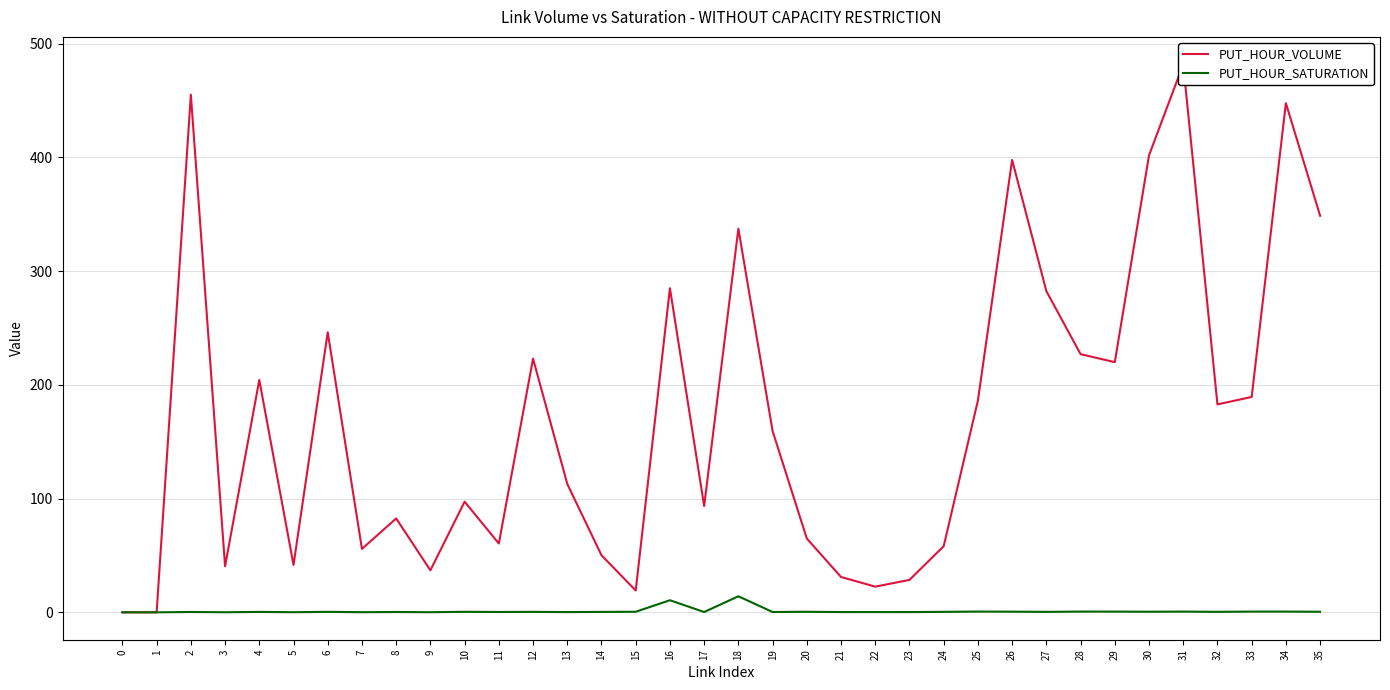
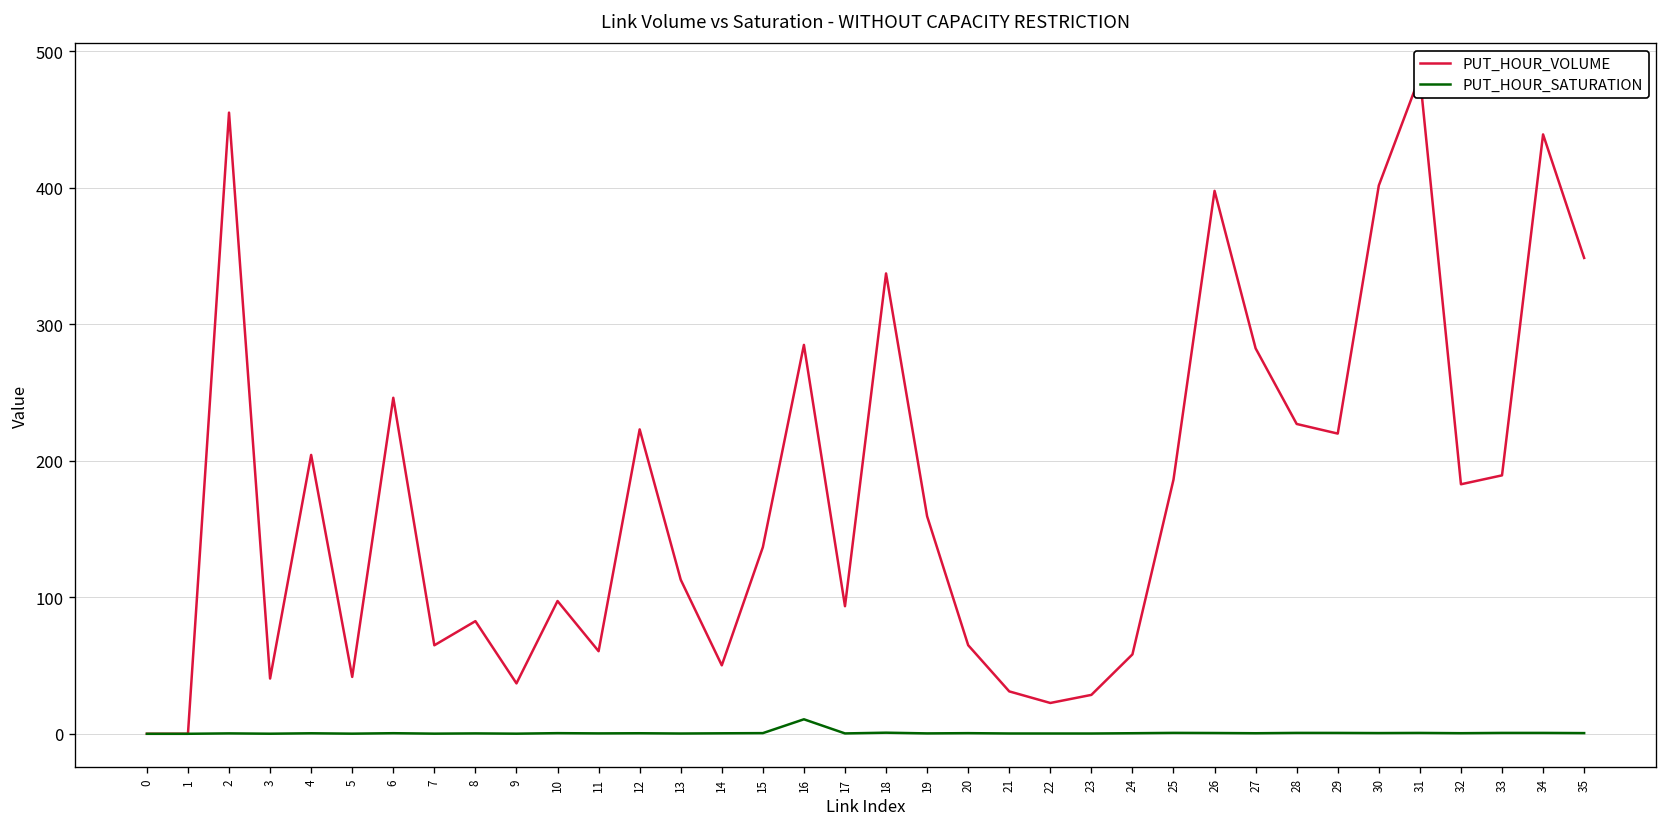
  {
    "PUT_HOUR_VOLUME": {
      "2": 455,
      "3": 40,
      "4": 204,
      "5": 42,
      "6": 246,
-     "7": 56,
+     "7": 65,
      "8": 83,
      "9": 37,
      "10": 97,
      "11": 60,
      "12": 223,
      "13": 113,
      "14": 50,
-     "15": 19,
+     "15": 137,
      "16": 285,
      "17": 93,
      "18": 337,
      "19": 159,
      "20": 65,
      "21": 31,
      "22": 23,
      "23": 28,
      "24": 58,
      "25": 186,
      "26": 398,
      "27": 282,
      "28": 227,
      "29": 220,
      "30": 402,
      "32": 183,
      "33": 189,
-     "34": 448,
+     "34": 439,
      "35": 349
    },
    "PUT_HOUR_SATURATION": {
      "2": 0,
      "3": 0,
      "4": 0,
      "5": 0,
      "6": 0,
      "7": 0,
      "8": 0,
      "9": 0,
      "10": 0,
      "11": 0,
      "12": 0,
      "13": 0,
      "14": 0,
      "15": 0,
      "16": 11,
      "17": 0,
-     "18": 14,
+     "18": 1,
      "19": 0,
      "20": 0,
      "21": 0,
      "22": 0,
      "23": 0,
      "24": 0,
      "25": 1,
      "26": 1,
      "27": 0,
      "28": 1,
      "29": 1,
      "30": 1,
      "31": 1,
      "32": 0,
      "33": 1,
      "34": 1,
      "35": 0
    }
  }
